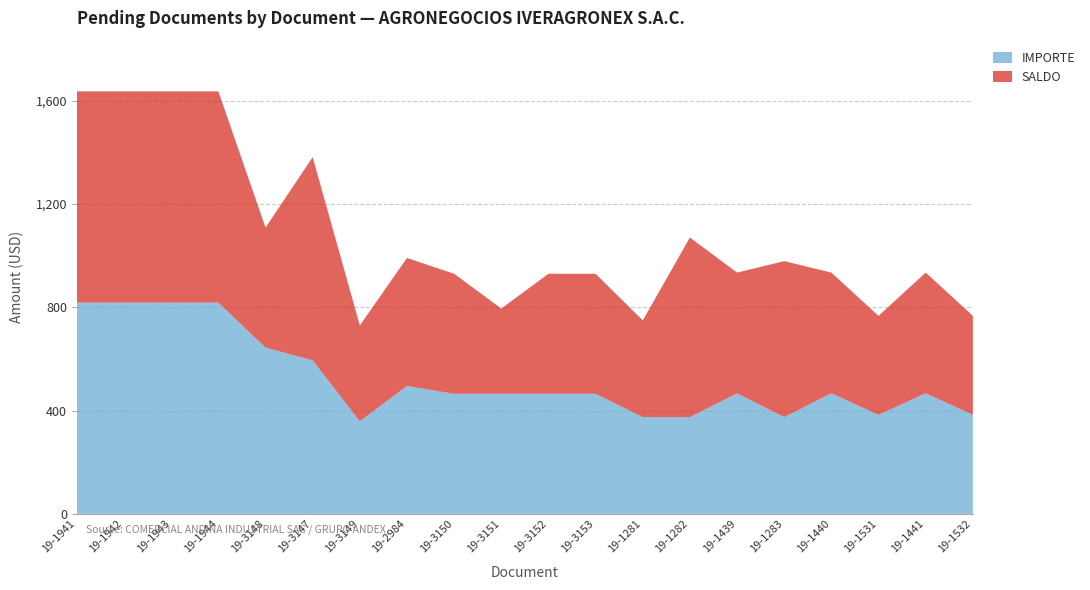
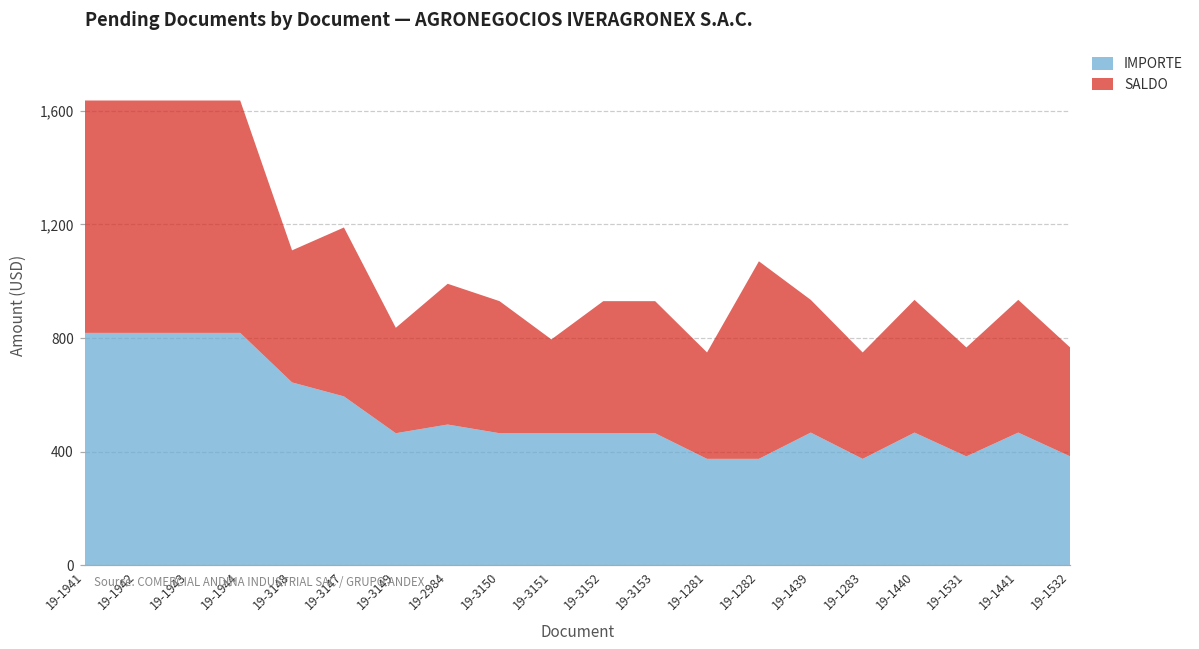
  {
    "IMPORTE": {
      "19-1941": 820,
      "19-1942": 820,
      "19-1943": 820,
      "19-1944": 820,
      "19-3148": 640,
      "19-3147": 590,
-     "19-3149": 360,
+     "19-3149": 470,
      "19-2984": 500,
      "19-3150": 470,
      "19-3151": 470,
      "19-3152": 470,
      "19-3153": 460,
      "19-1281": 370,
      "19-1282": 370,
      "19-1439": 470,
      "19-1283": 370,
      "19-1440": 470,
      "19-1531": 380,
      "19-1441": 470,
      "19-1532": 380
    },
    "SALDO": {
      "19-1941": 820,
      "19-1942": 820,
      "19-1943": 820,
      "19-1944": 820,
      "19-3148": 470,
-     "19-3147": 790,
+     "19-3147": 590,
      "19-3149": 370,
      "19-2984": 500,
      "19-3150": 470,
      "19-3151": 330,
      "19-3152": 470,
      "19-3153": 460,
      "19-1281": 370,
      "19-1282": 700,
      "19-1439": 470,
-     "19-1283": 600,
+     "19-1283": 370,
      "19-1440": 470,
      "19-1531": 380,
      "19-1441": 470,
      "19-1532": 380
    }
  }
